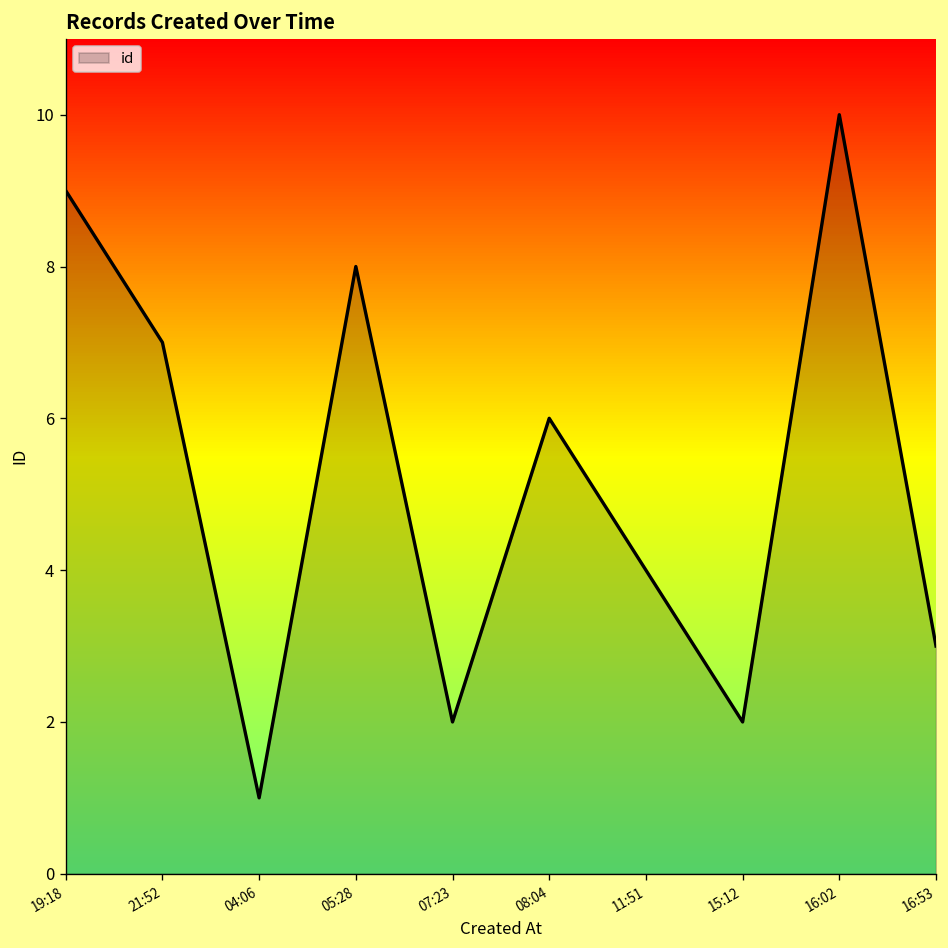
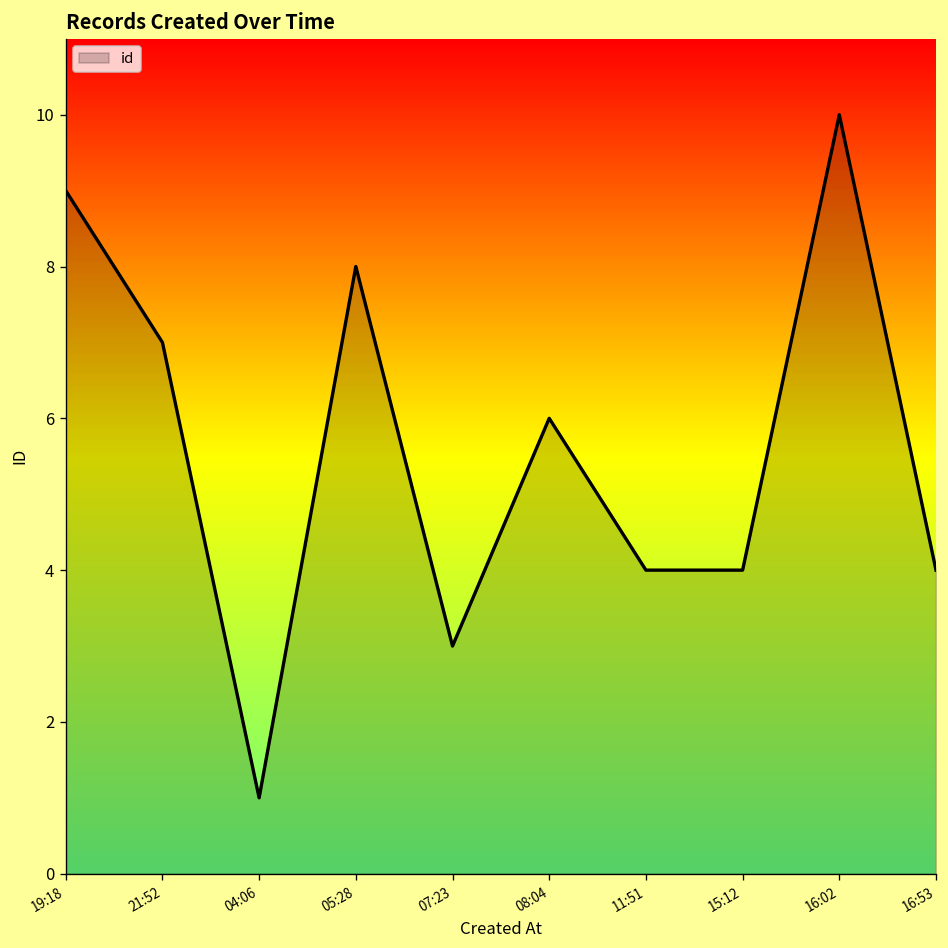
  {
    "19:18": 9,
    "21:52": 7,
    "04:06": 1,
    "05:28": 8,
-   "07:23": 2,
+   "07:23": 3,
    "08:04": 6,
    "11:51": 4,
-   "15:12": 2,
+   "15:12": 4,
    "16:02": 10,
-   "16:53": 3
+   "16:53": 4
  }
